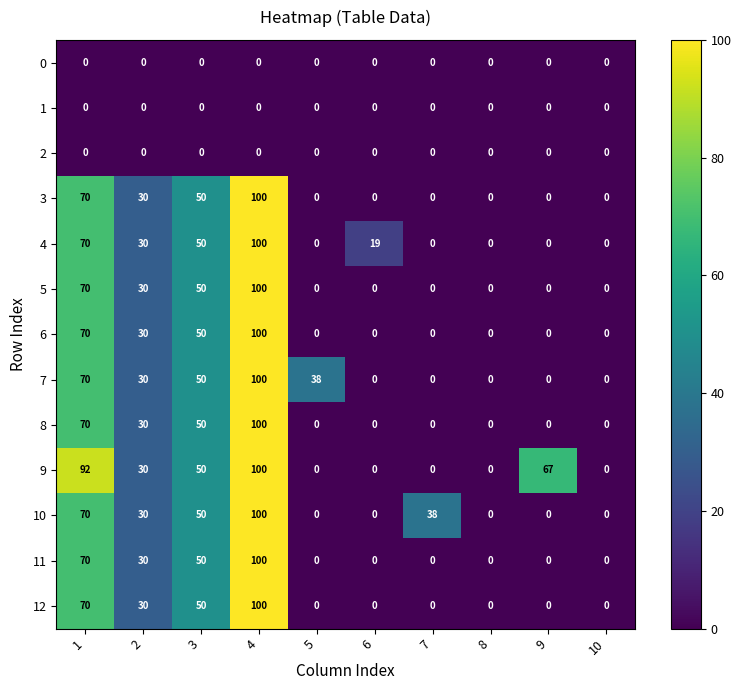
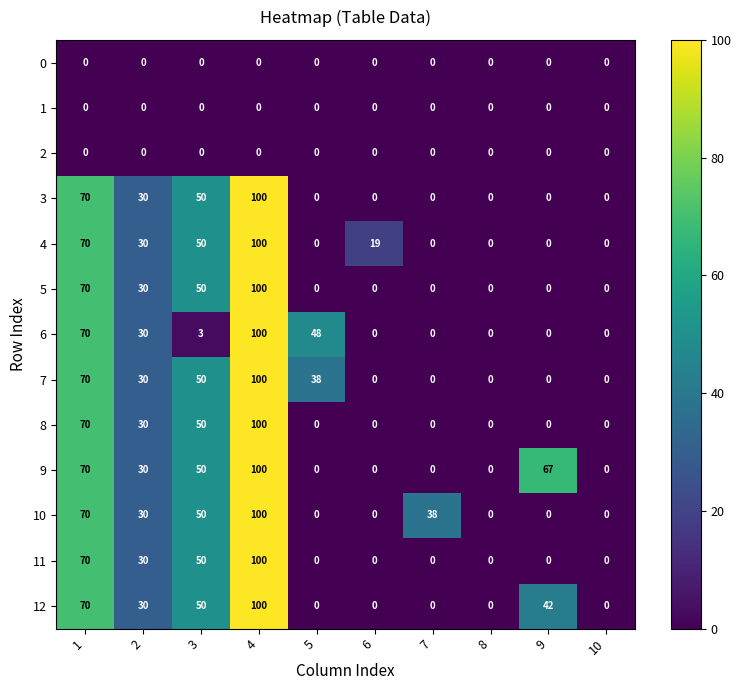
  {
    "0": {
      "1": 0,
      "2": 0,
      "3": 0,
      "4": 0,
      "5": 0,
      "6": 0,
      "7": 0,
      "8": 0,
      "9": 0,
      "10": 0
    },
    "1": {
      "1": 0,
      "2": 0,
      "3": 0,
      "4": 0,
      "5": 0,
      "6": 0,
      "7": 0,
      "8": 0,
      "9": 0,
      "10": 0
    },
    "2": {
      "1": 0,
      "2": 0,
      "3": 0,
      "4": 0,
      "5": 0,
      "6": 0,
      "7": 0,
      "8": 0,
      "9": 0,
      "10": 0
    },
    "3": {
      "1": 70,
      "2": 30,
      "3": 50,
      "4": 100,
      "5": 0,
      "6": 0,
      "7": 0,
      "8": 0,
      "9": 0,
      "10": 0
    },
    "4": {
      "1": 70,
      "2": 30,
      "3": 50,
      "4": 100,
      "5": 0,
      "6": 19,
      "7": 0,
      "8": 0,
      "9": 0,
      "10": 0
    },
    "5": {
      "1": 70,
      "2": 30,
      "3": 50,
      "4": 100,
      "5": 0,
      "6": 0,
      "7": 0,
      "8": 0,
      "9": 0,
      "10": 0
    },
    "6": {
      "1": 70,
      "2": 30,
-     "3": 50,
+     "3": 3,
      "4": 100,
-     "5": 0,
+     "5": 48,
      "6": 0,
      "7": 0,
      "8": 0,
      "9": 0,
      "10": 0
    },
    "7": {
      "1": 70,
      "2": 30,
      "3": 50,
      "4": 100,
      "5": 38,
      "6": 0,
      "7": 0,
      "8": 0,
      "9": 0,
      "10": 0
    },
    "8": {
      "1": 70,
      "2": 30,
      "3": 50,
      "4": 100,
      "5": 0,
      "6": 0,
      "7": 0,
      "8": 0,
      "9": 0,
      "10": 0
    },
    "9": {
-     "1": 92,
+     "1": 70,
      "2": 30,
      "3": 50,
      "4": 100,
      "5": 0,
      "6": 0,
      "7": 0,
      "8": 0,
      "9": 67,
      "10": 0
    },
    "10": {
      "1": 70,
      "2": 30,
      "3": 50,
      "4": 100,
      "5": 0,
      "6": 0,
      "7": 38,
      "8": 0,
      "9": 0,
      "10": 0
    },
    "11": {
      "1": 70,
      "2": 30,
      "3": 50,
      "4": 100,
      "5": 0,
      "6": 0,
      "7": 0,
      "8": 0,
      "9": 0,
      "10": 0
    },
    "12": {
      "1": 70,
      "2": 30,
      "3": 50,
      "4": 100,
      "5": 0,
      "6": 0,
      "7": 0,
      "8": 0,
-     "9": 0,
+     "9": 42,
      "10": 0
    }
  }
